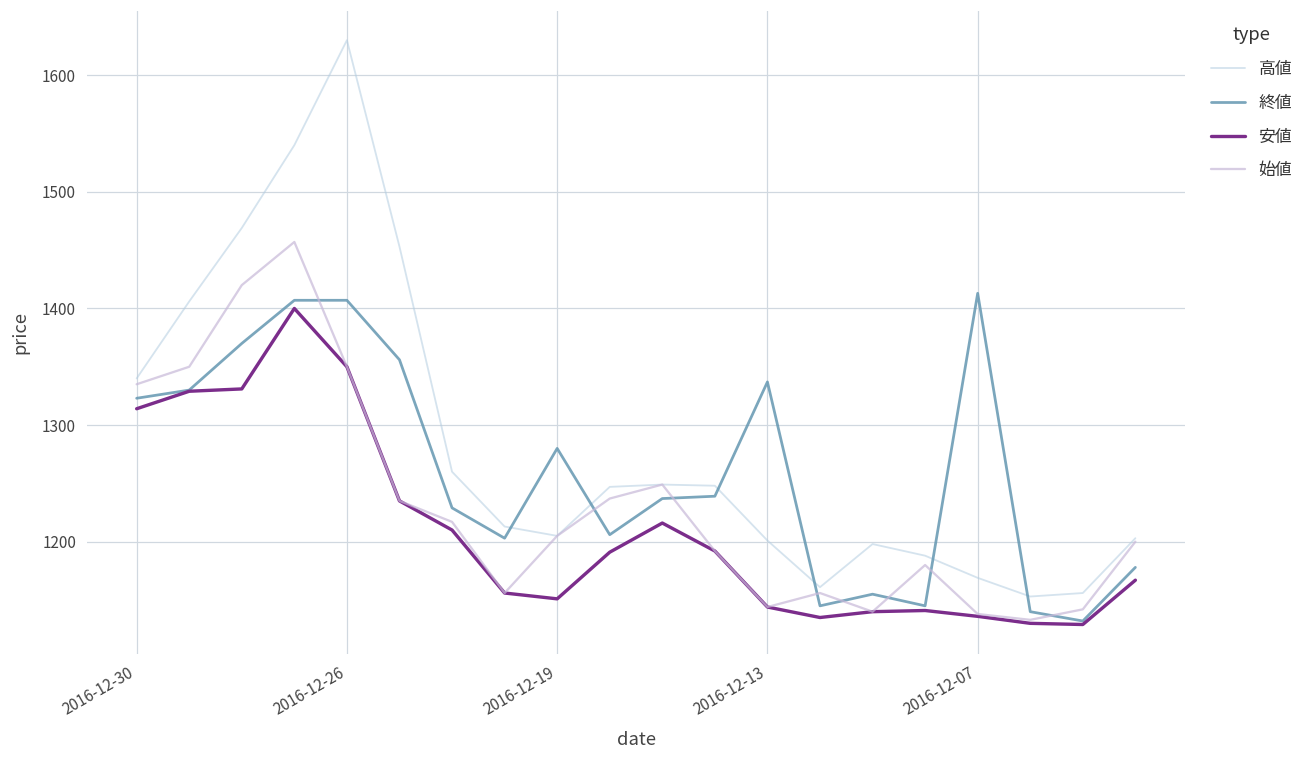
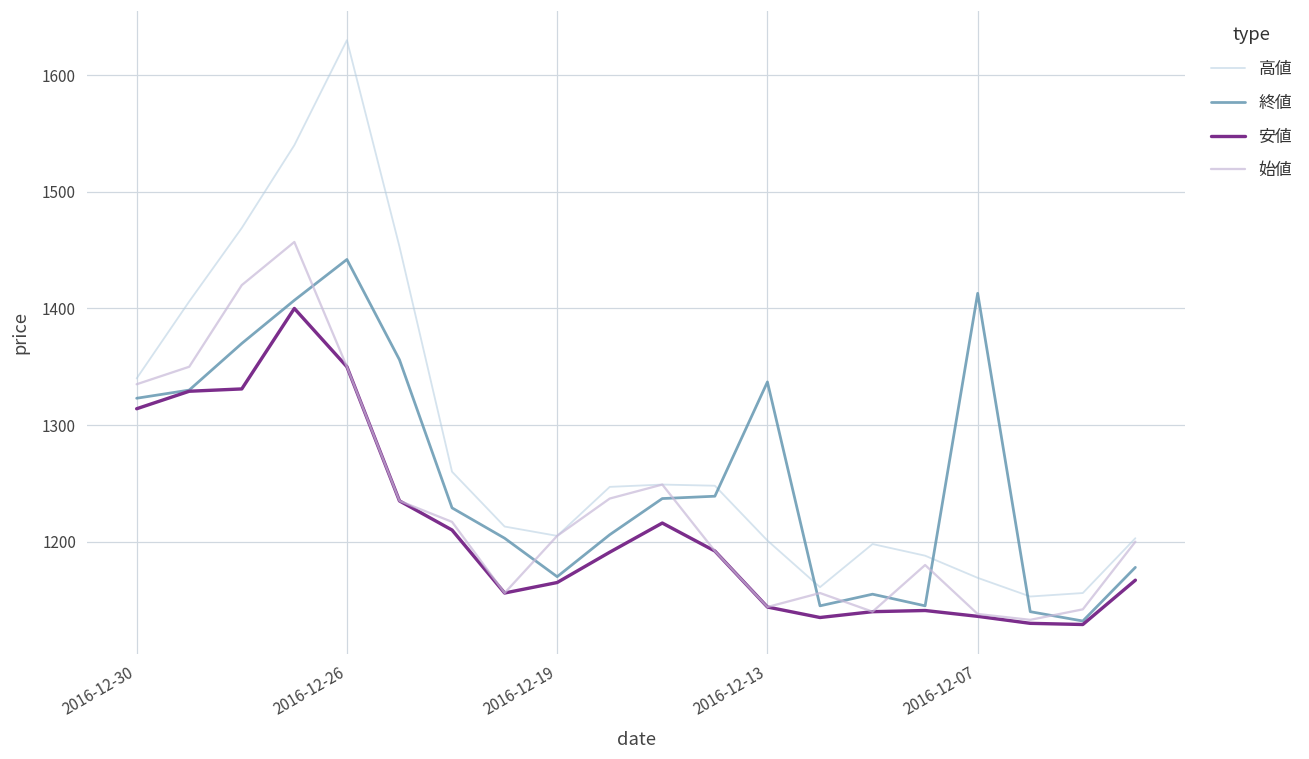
  {
    "終値": {
      "2016-12-30": 1323,
-     "2016-12-26": 1407,
-     "2016-12-19": 1280,
+     "2016-12-26": 1442,
+     "2016-12-19": 1170,
      "2016-12-13": 1337,
      "2016-12-07": 1413
    },
    "安値": {
      "2016-12-30": 1314,
-     "2016-12-19": 1151
+     "2016-12-19": 1165
    }
  }
